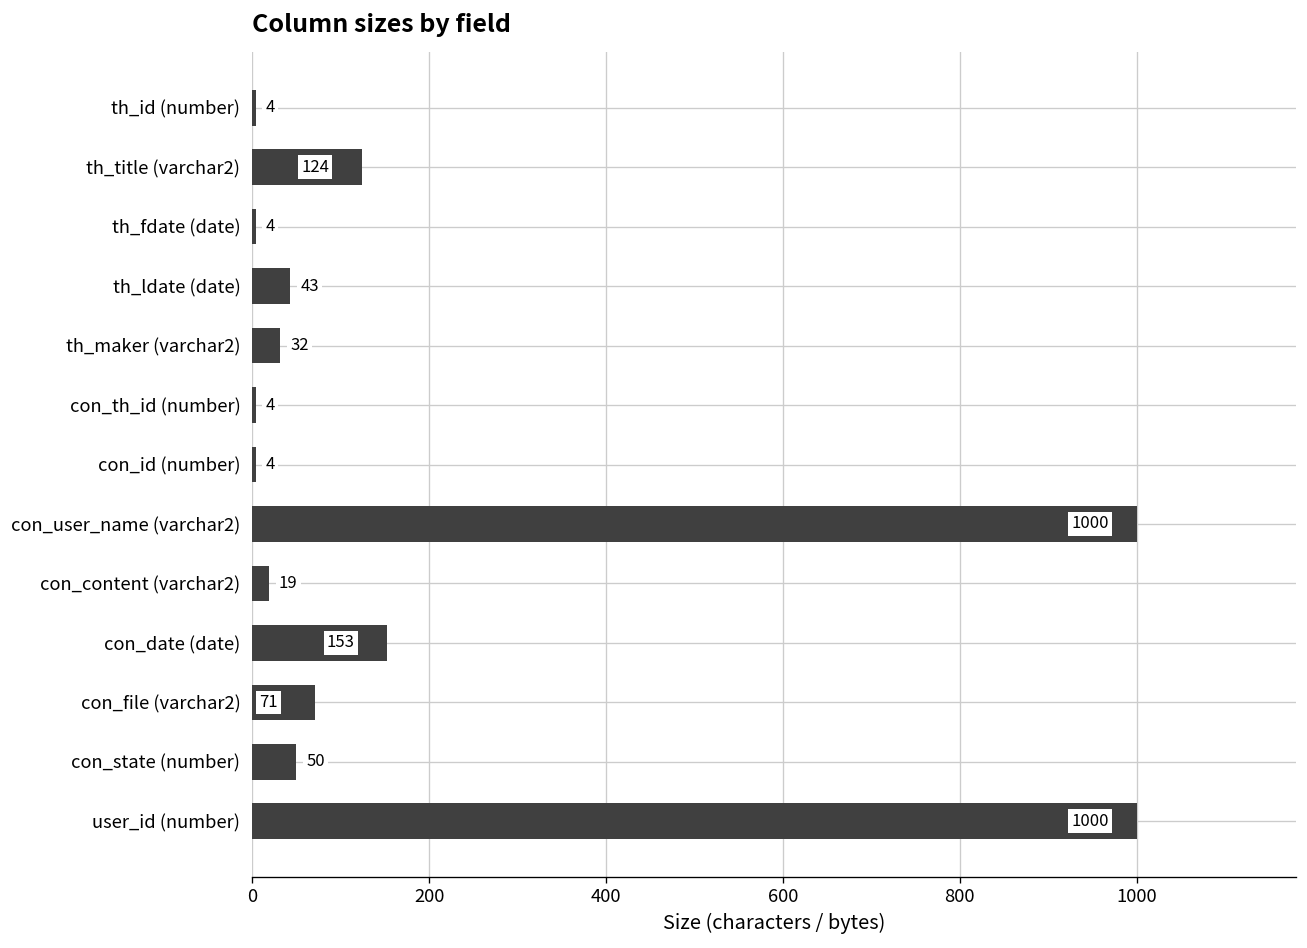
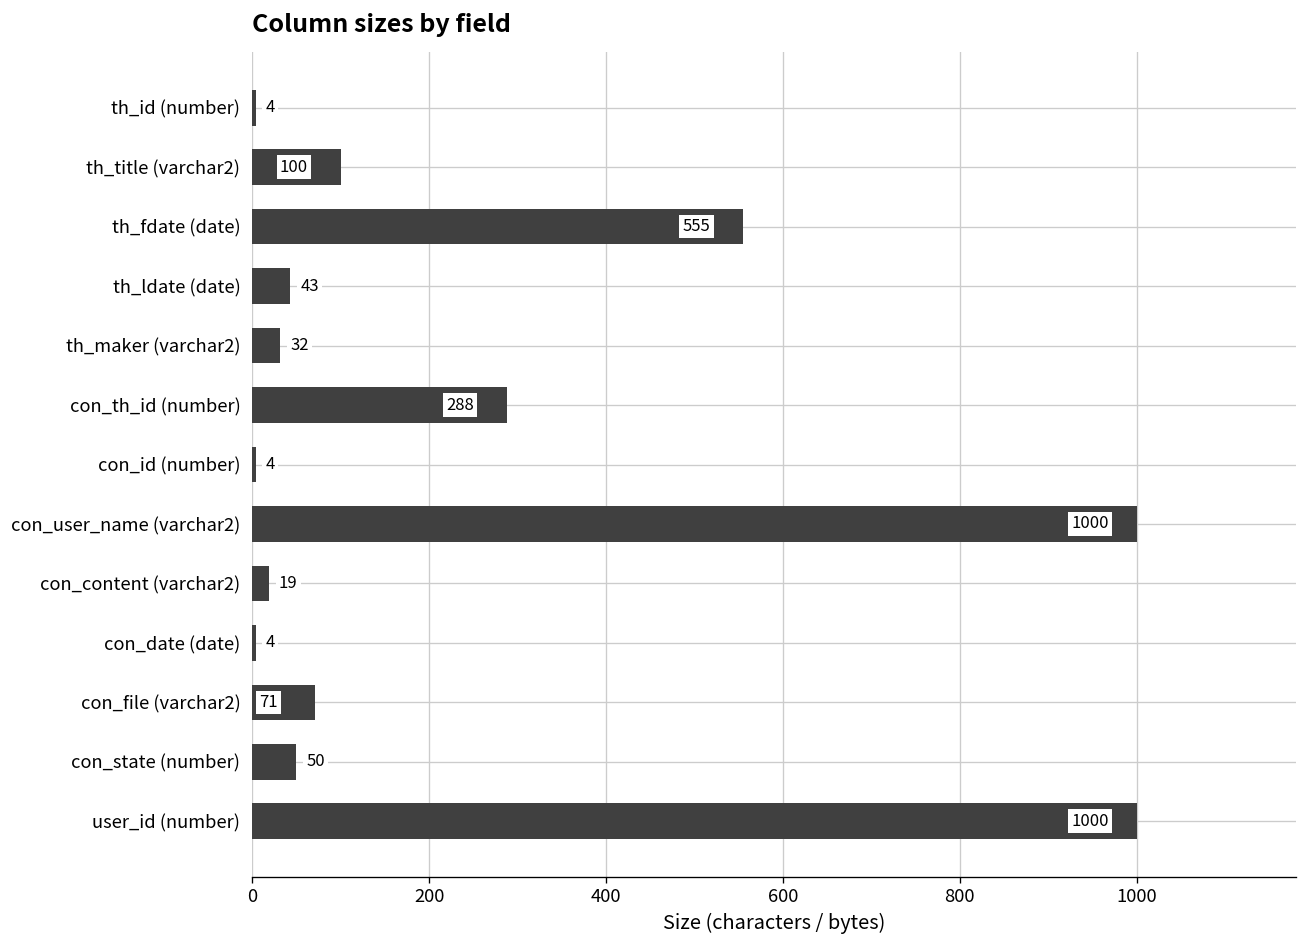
  {
-   "th_title (varchar2)": 124,
-   "th_fdate (date)": 4,
-   "con_th_id (number)": 4,
-   "con_date (date)": 153
+   "th_title (varchar2)": 100,
+   "th_fdate (date)": 555,
+   "con_th_id (number)": 288,
+   "con_date (date)": 4
  }
